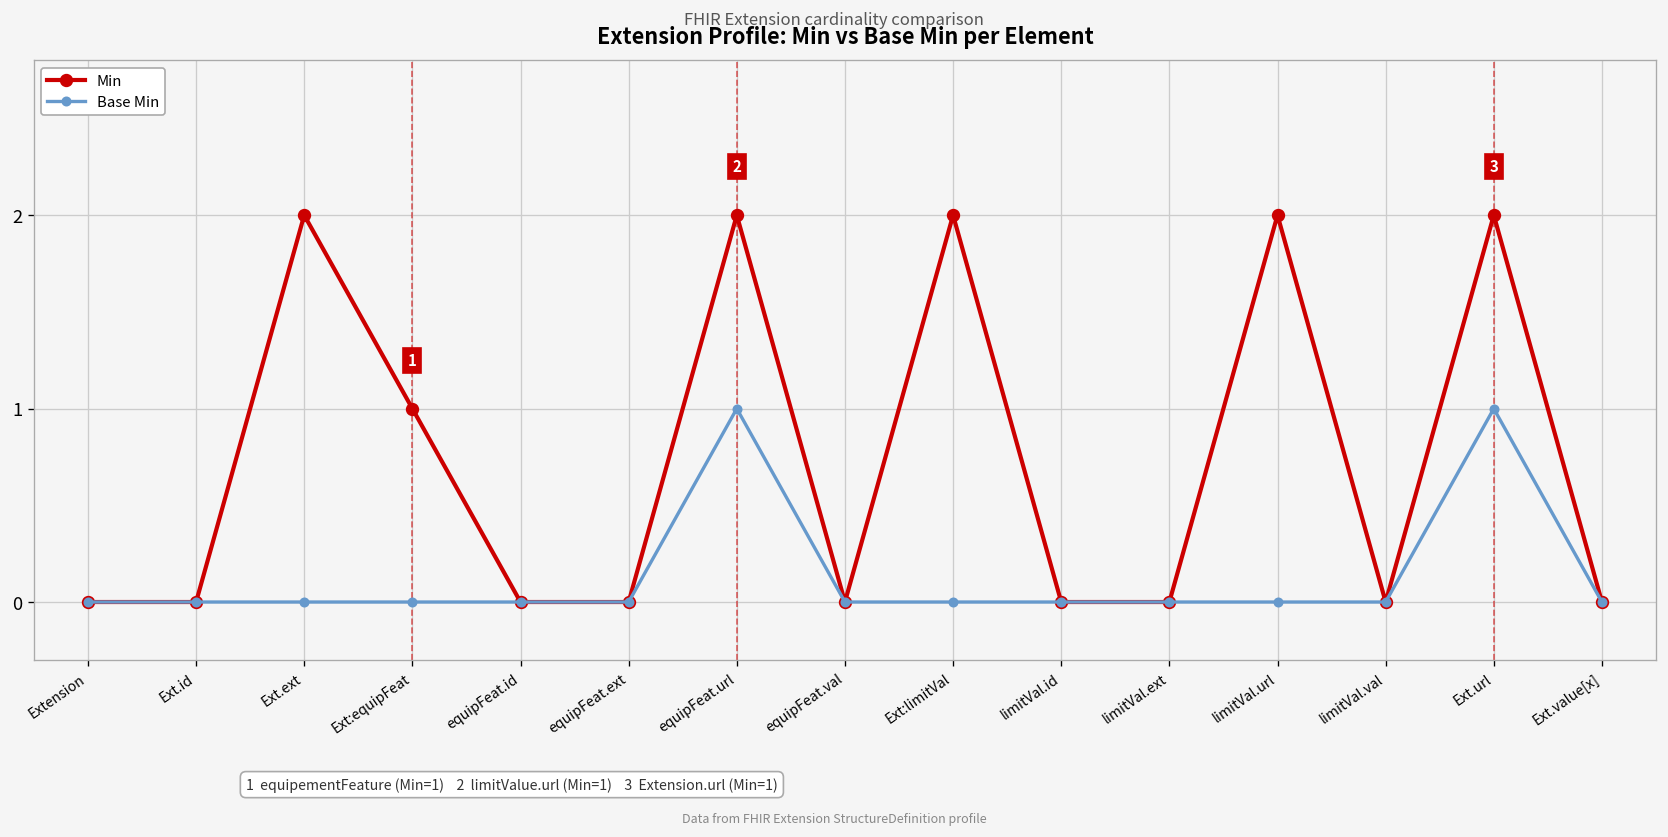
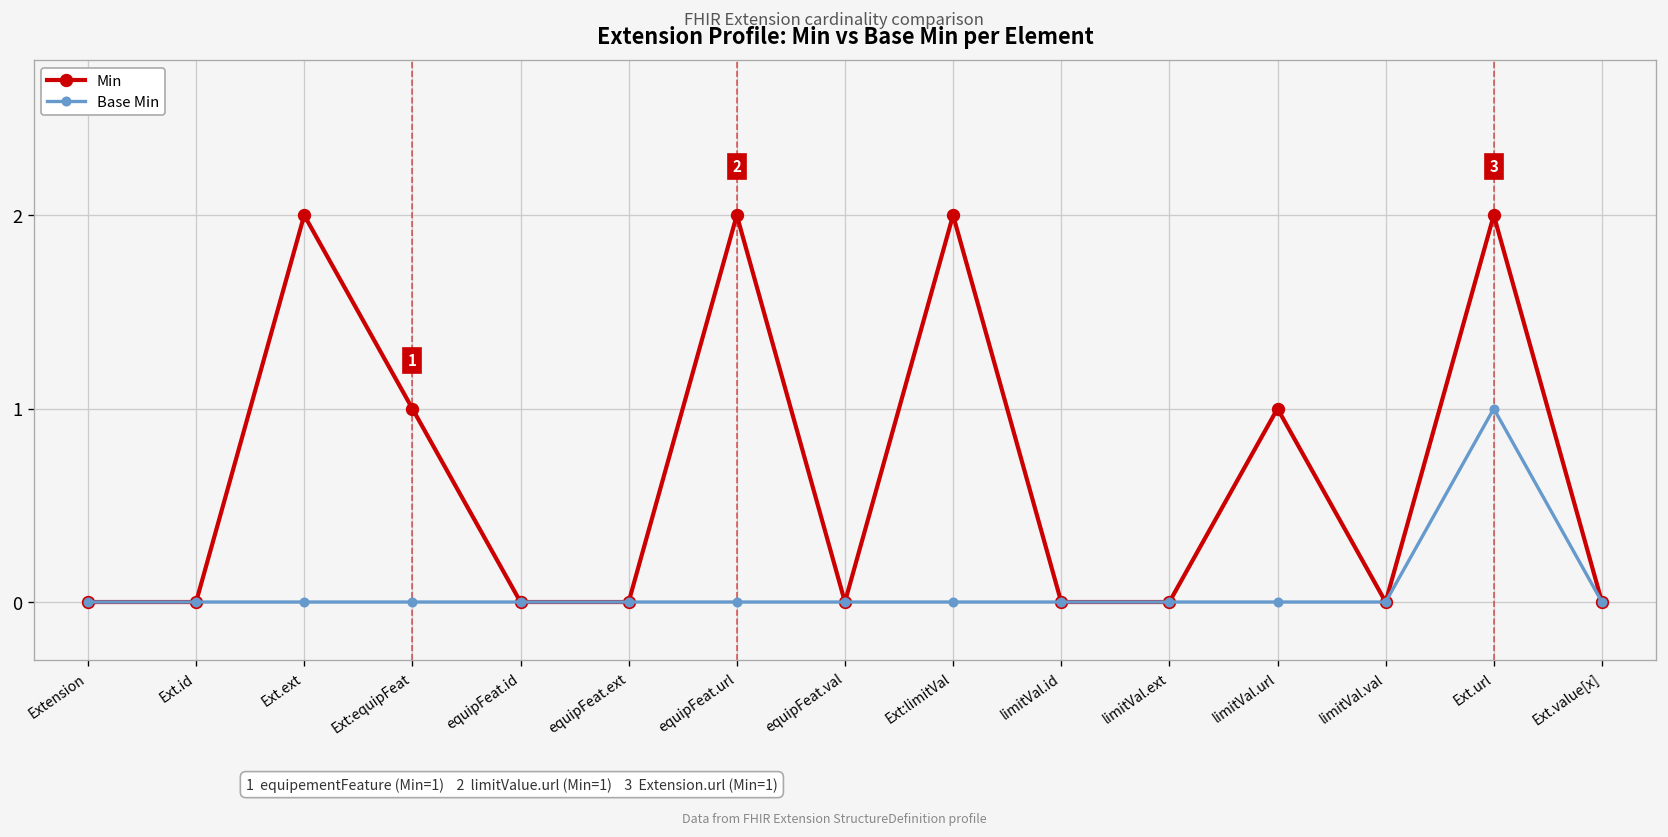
  {
    "Min": {
      "Ext.ext": 2,
      "Ext:equipFeat": 1,
      "equipFeat.url": 2,
      "Ext:limitVal": 2,
-     "limitVal.url": 2,
+     "limitVal.url": 1,
      "Ext.url": 2
    },
    "Base Min": {
      "Ext.ext": 0,
      "Ext:equipFeat": 0,
-     "equipFeat.url": 1,
+     "equipFeat.url": 0,
      "Ext:limitVal": 0,
      "limitVal.url": 0,
      "Ext.url": 1
    }
  }
